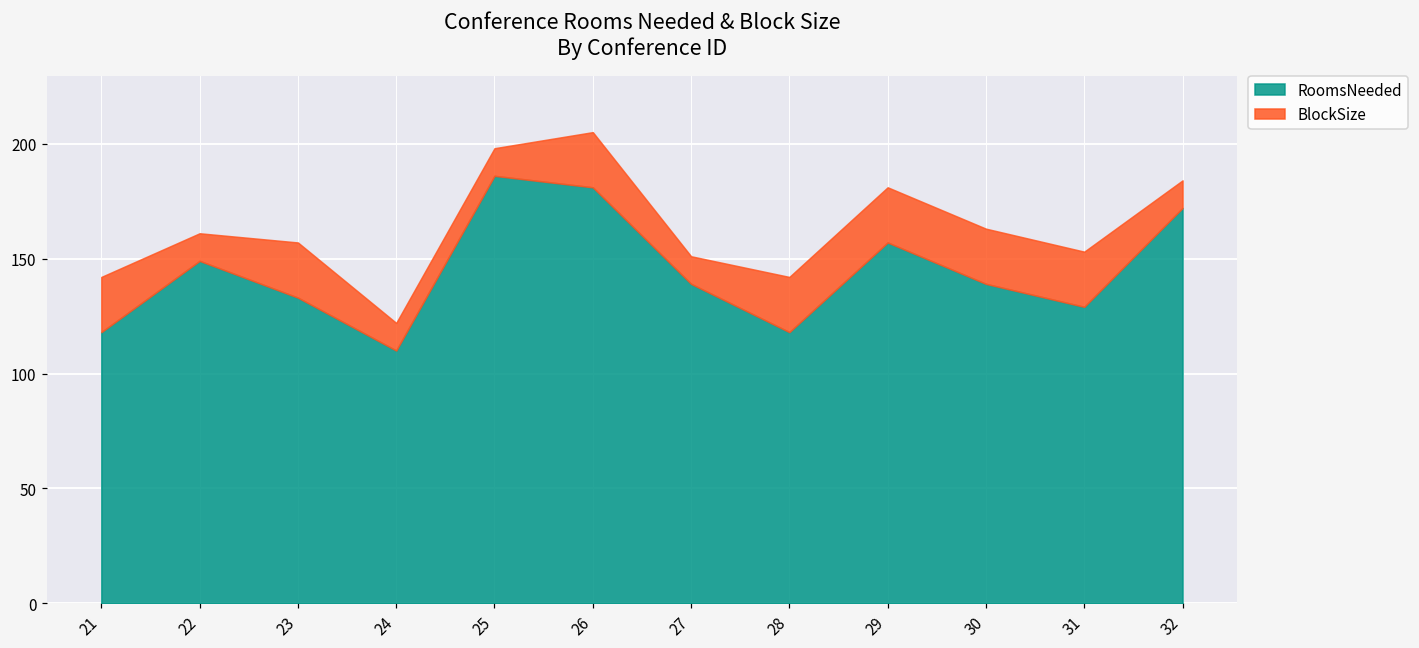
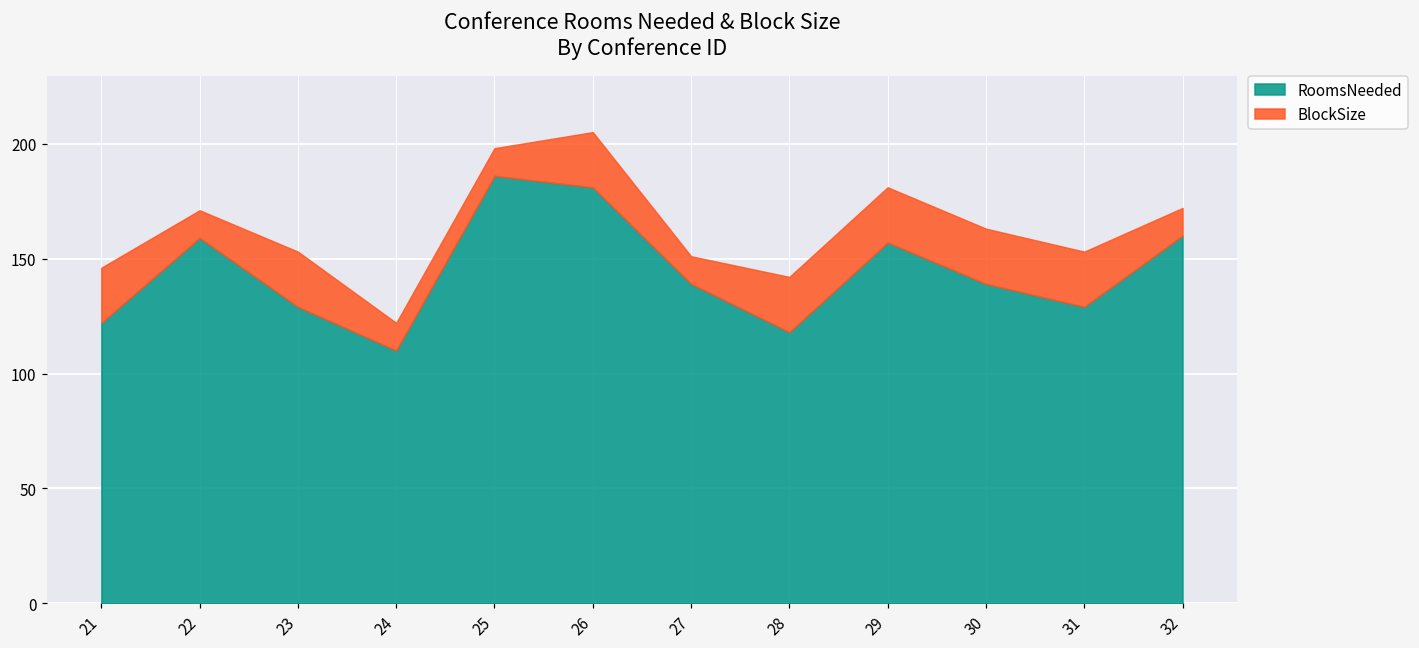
  {
    "RoomsNeeded": {
-     "21": 118,
-     "22": 149,
-     "23": 133,
+     "21": 122,
+     "22": 159,
+     "23": 129,
      "24": 110,
      "25": 186,
      "26": 181,
      "27": 139,
      "28": 118,
      "29": 157,
      "30": 139,
      "31": 129,
-     "32": 172
+     "32": 160
    },
    "BlockSize": {
      "21": 24,
      "22": 12,
      "23": 24,
      "24": 12,
      "25": 12,
      "26": 24,
      "27": 12,
      "28": 24,
      "29": 24,
      "30": 24,
      "31": 24,
      "32": 12
    }
  }
